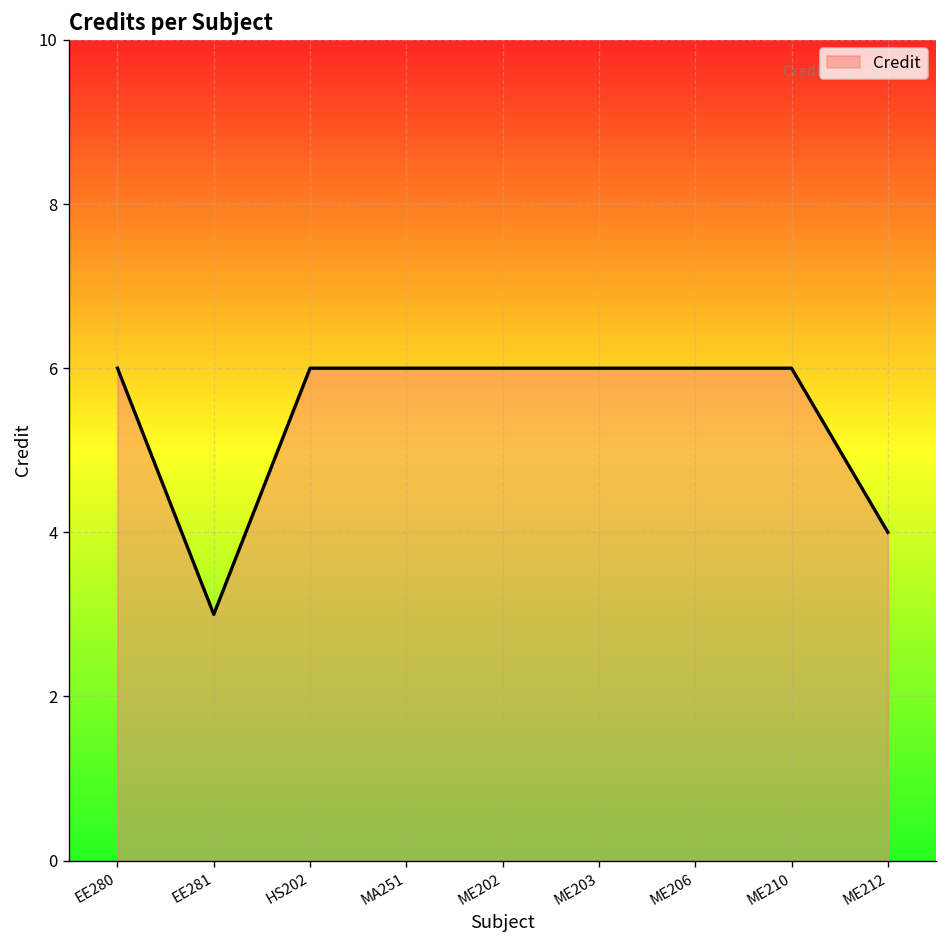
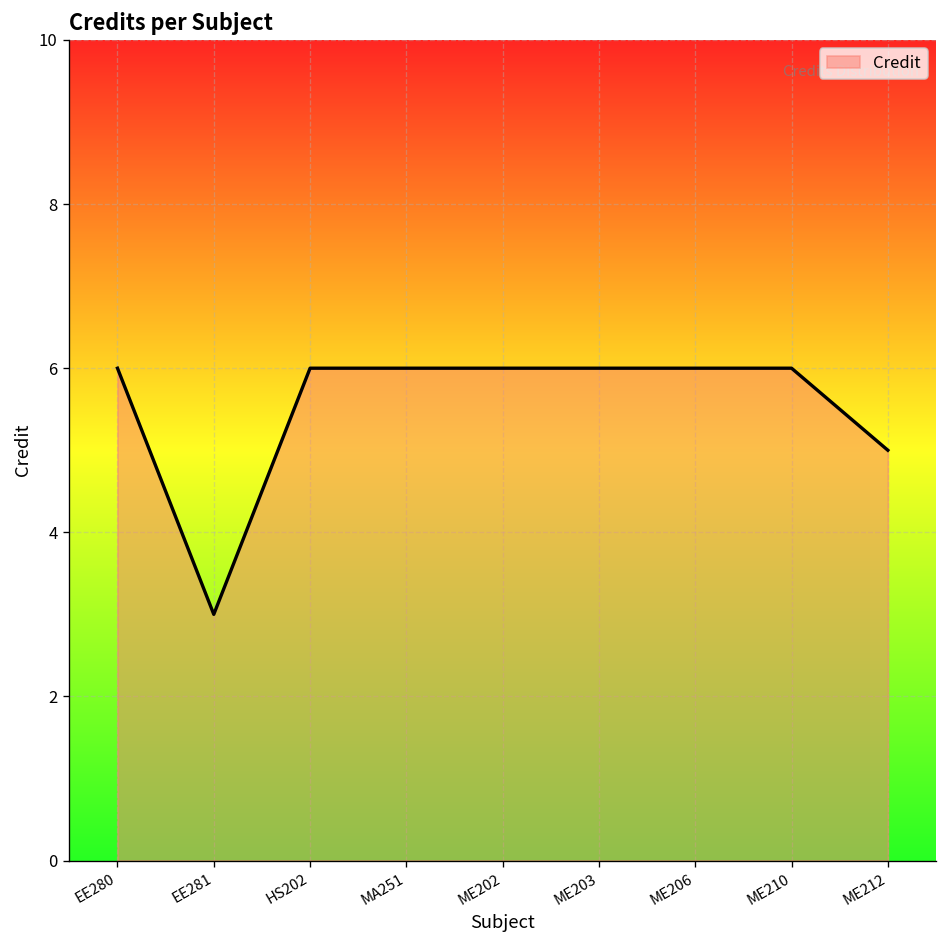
  {
    "EE280": 6,
    "EE281": 3,
    "HS202": 6,
    "MA251": 6,
    "ME202": 6,
    "ME203": 6,
    "ME206": 6,
    "ME210": 6,
-   "ME212": 4
+   "ME212": 5
  }
